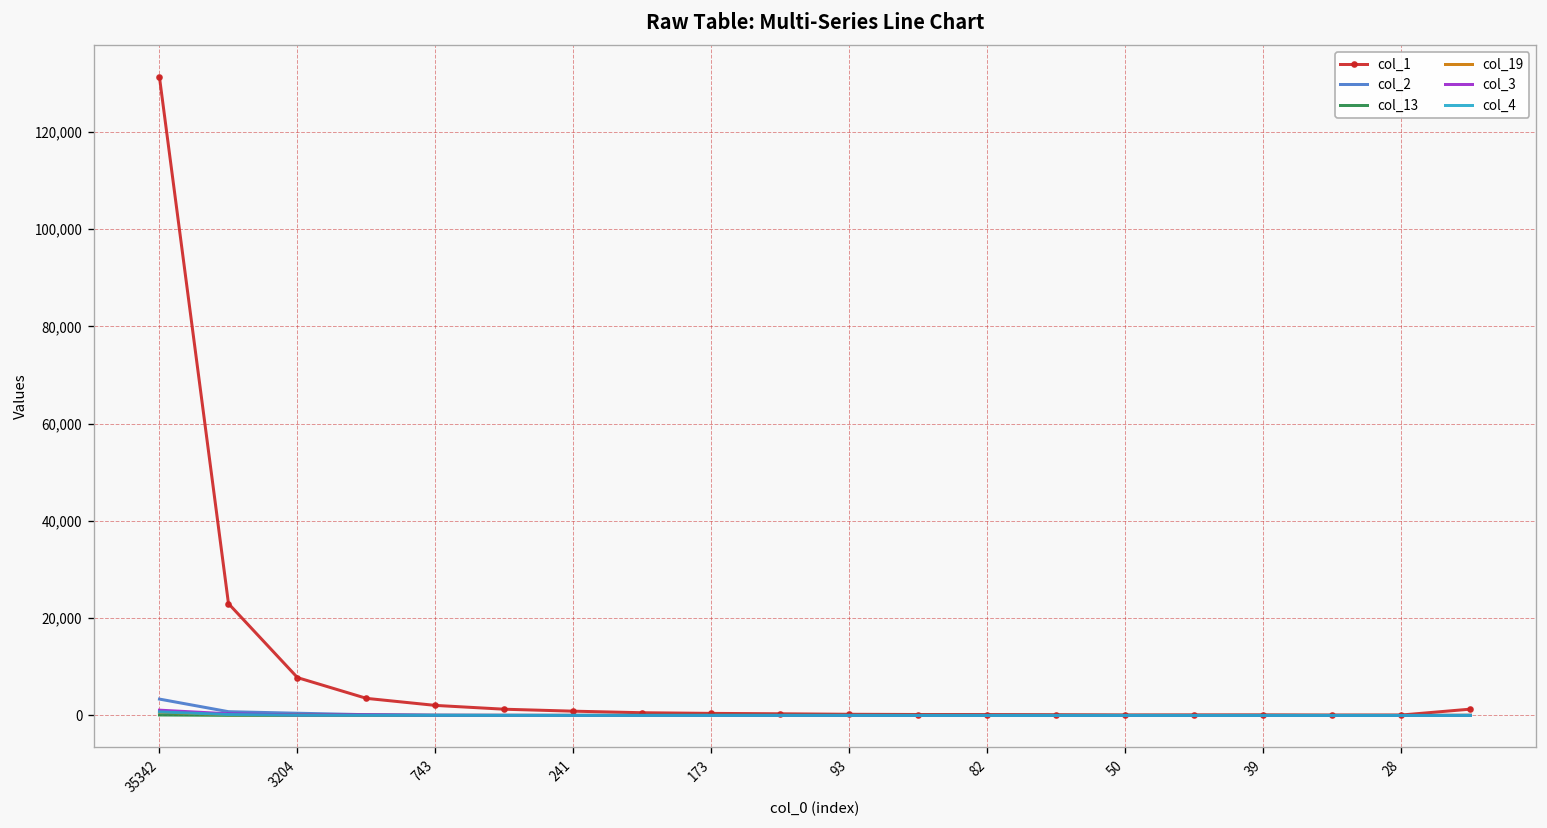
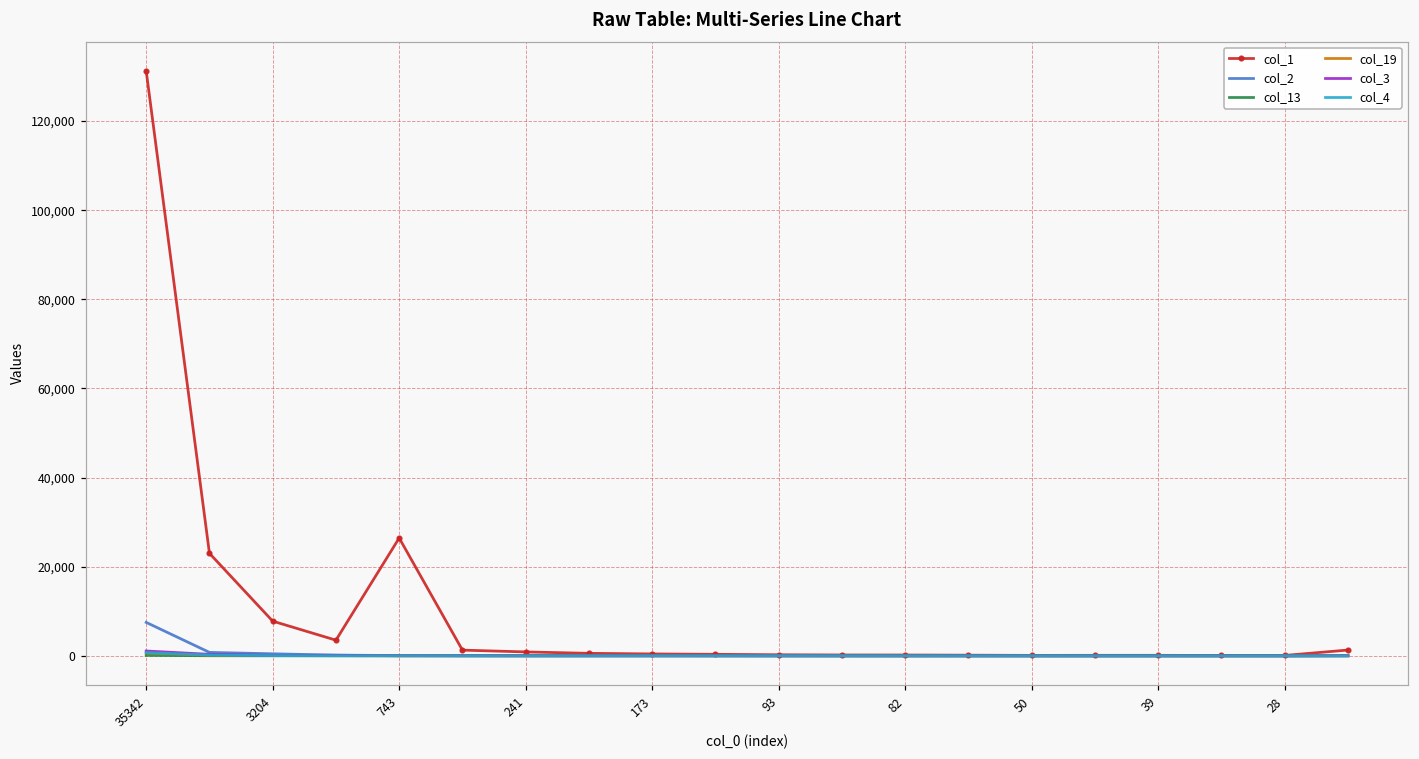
  {
    "col_1": {
      "35342": "131,000",
      "3204": "8,000",
-     "743": "2,000",
+     "743": "26,000",
      "241": "1,000"
    },
    "col_2": {
-     "35342": "3,000"
+     "35342": "8,000"
    }
  }
